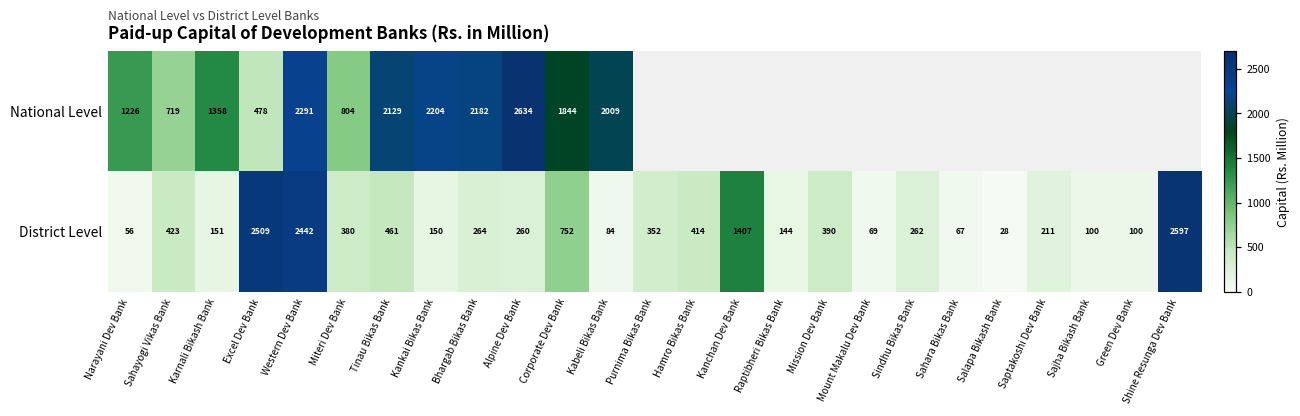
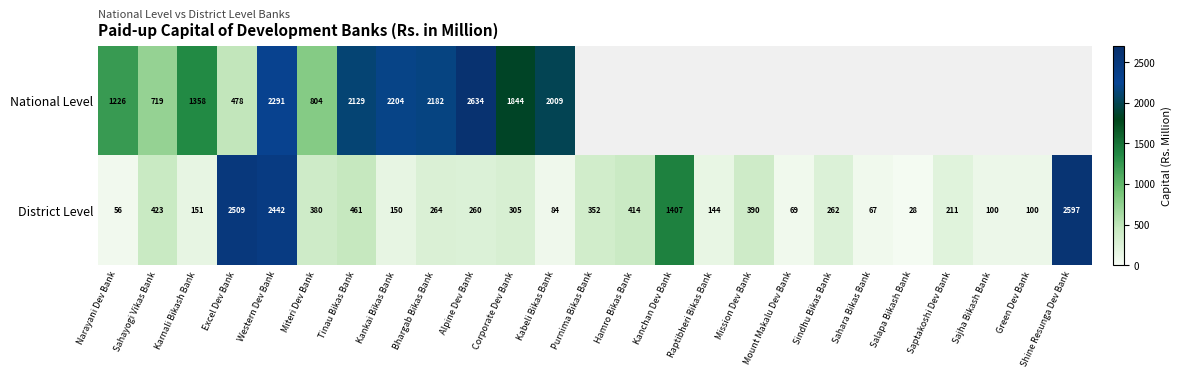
  {
    "National Level": {
      "Narayani Dev Bank": 1226,
      "Sahayogi Vikas Bank": 719,
      "Karnali Bikash Bank": 1358,
      "Excel Dev Bank": 478,
      "Western Dev Bank": 2291,
      "Miteri Dev Bank": 804,
      "Tinau Bikas Bank": 2129,
      "Kankai Bikas Bank": 2204,
      "Bhargab Bikas Bank": 2182,
      "Alpine Dev Bank": 2634,
      "Corporate Dev Bank": 1844,
      "Kabeli Bikas Bank": 2009
    },
    "District Level": {
      "Narayani Dev Bank": 56,
      "Sahayogi Vikas Bank": 423,
      "Karnali Bikash Bank": 151,
      "Excel Dev Bank": 2509,
      "Western Dev Bank": 2442,
      "Miteri Dev Bank": 380,
      "Tinau Bikas Bank": 461,
      "Kankai Bikas Bank": 150,
      "Bhargab Bikas Bank": 264,
      "Alpine Dev Bank": 260,
-     "Corporate Dev Bank": 752,
+     "Corporate Dev Bank": 305,
      "Kabeli Bikas Bank": 84,
      "Purnima Bikas Bank": 352,
      "Hamro Bikas Bank": 414,
      "Kanchan Dev Bank": 1407,
      "Raptibheri Bikas Bank": 144,
      "Mission Dev Bank": 390,
      "Mount Makalu Dev Bank": 69,
      "Sindhu Bikas Bank": 262,
      "Sahara Bikas Bank": 67,
      "Salapa Bikash Bank": 28,
      "Saptakoshi Dev Bank": 211,
      "Sajha Bikash Bank": 100,
      "Green Dev Bank": 100,
      "Shine Resunga Dev Bank": 2597
    }
  }
